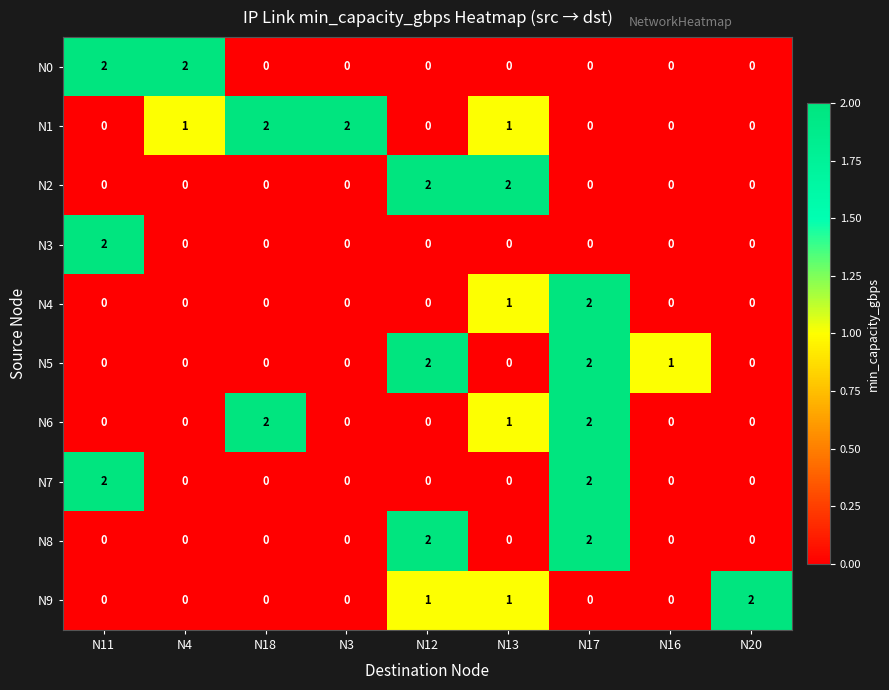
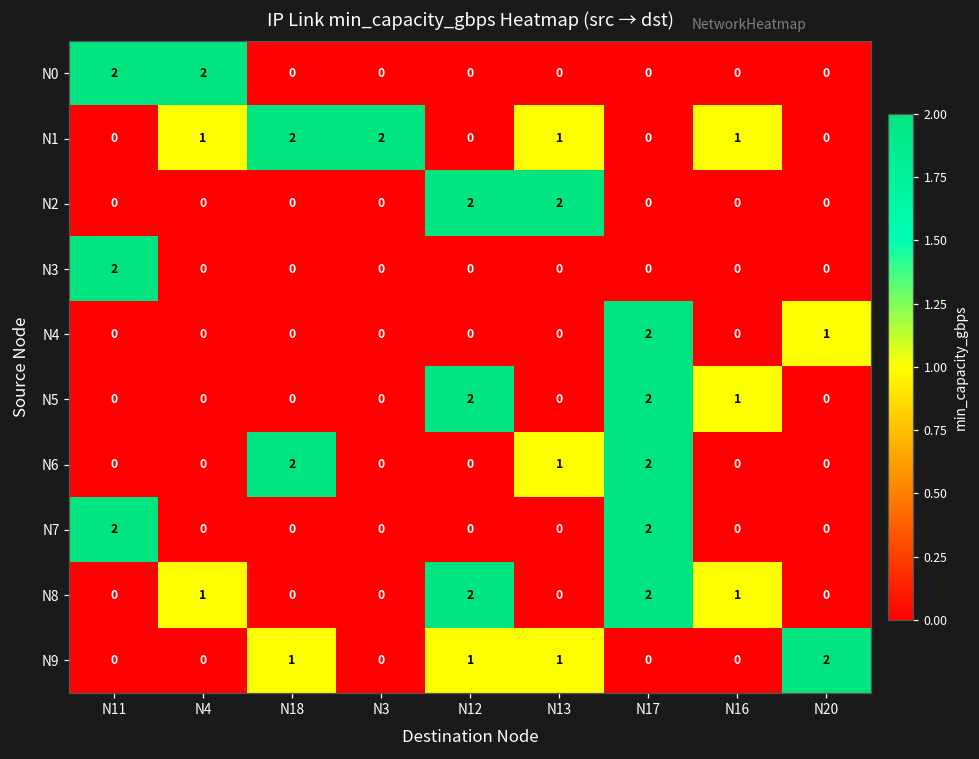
  {
    "N0": {
      "N11": 2,
      "N4": 2,
      "N18": 0,
      "N3": 0,
      "N12": 0,
      "N13": 0,
      "N17": 0,
      "N16": 0,
      "N20": 0
    },
    "N1": {
      "N11": 0,
      "N4": 1,
      "N18": 2,
      "N3": 2,
      "N12": 0,
      "N13": 1,
      "N17": 0,
-     "N16": 0,
+     "N16": 1,
      "N20": 0
    },
    "N2": {
      "N11": 0,
      "N4": 0,
      "N18": 0,
      "N3": 0,
      "N12": 2,
      "N13": 2,
      "N17": 0,
      "N16": 0,
      "N20": 0
    },
    "N3": {
      "N11": 2,
      "N4": 0,
      "N18": 0,
      "N3": 0,
      "N12": 0,
      "N13": 0,
      "N17": 0,
      "N16": 0,
      "N20": 0
    },
    "N4": {
      "N11": 0,
      "N4": 0,
      "N18": 0,
      "N3": 0,
      "N12": 0,
-     "N13": 1,
+     "N13": 0,
      "N17": 2,
      "N16": 0,
-     "N20": 0
+     "N20": 1
    },
    "N5": {
      "N11": 0,
      "N4": 0,
      "N18": 0,
      "N3": 0,
      "N12": 2,
      "N13": 0,
      "N17": 2,
      "N16": 1,
      "N20": 0
    },
    "N6": {
      "N11": 0,
      "N4": 0,
      "N18": 2,
      "N3": 0,
      "N12": 0,
      "N13": 1,
      "N17": 2,
      "N16": 0,
      "N20": 0
    },
    "N7": {
      "N11": 2,
      "N4": 0,
      "N18": 0,
      "N3": 0,
      "N12": 0,
      "N13": 0,
      "N17": 2,
      "N16": 0,
      "N20": 0
    },
    "N8": {
      "N11": 0,
-     "N4": 0,
+     "N4": 1,
      "N18": 0,
      "N3": 0,
      "N12": 2,
      "N13": 0,
      "N17": 2,
-     "N16": 0,
+     "N16": 1,
      "N20": 0
    },
    "N9": {
      "N11": 0,
      "N4": 0,
-     "N18": 0,
+     "N18": 1,
      "N3": 0,
      "N12": 1,
      "N13": 1,
      "N17": 0,
      "N16": 0,
      "N20": 2
    }
  }
